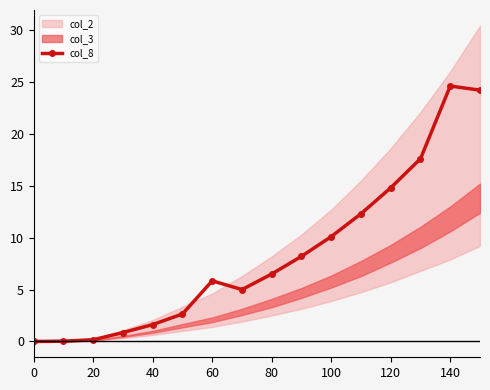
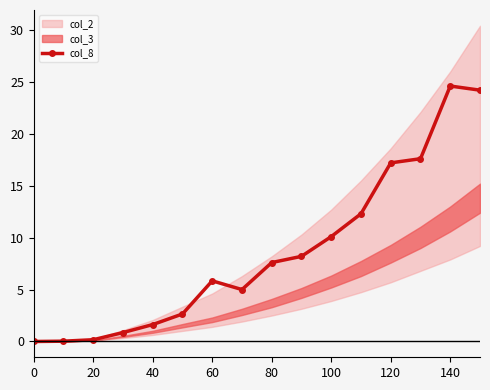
  {
    "col_8": {
      "40": 1.6,
      "60": 5.8,
-     "80": 6.5,
+     "80": 7.6,
      "100": 10.1,
-     "120": 14.8,
+     "120": 17.2,
      "140": 24.6
    }
  }
